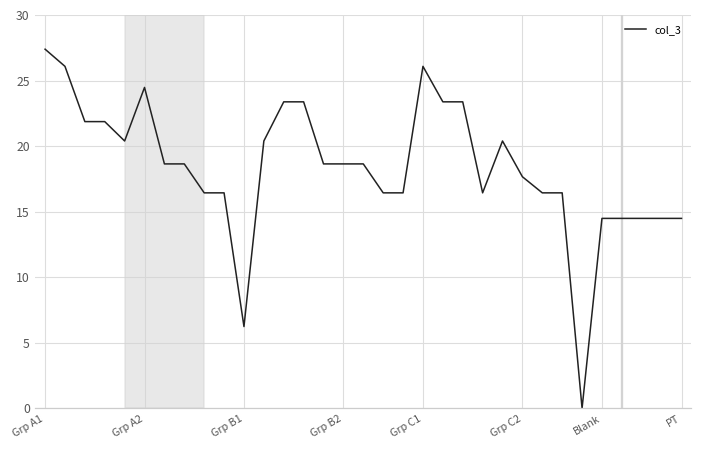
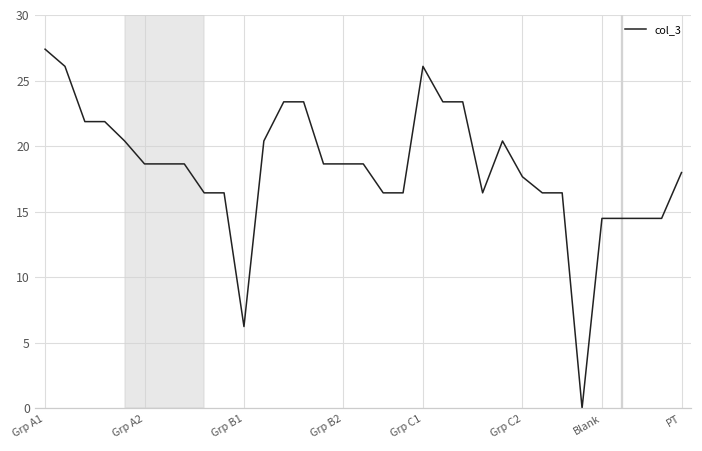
  {
    "Grp A1": 27.4,
-   "Grp A2": 24.5,
+   "Grp A2": 18.7,
    "Grp B1": 6.2,
    "Grp B2": 18.7,
    "Grp C1": 26.1,
    "Grp C2": 17.7,
-   "PT": 14.5
+   "PT": 18.0
  }
